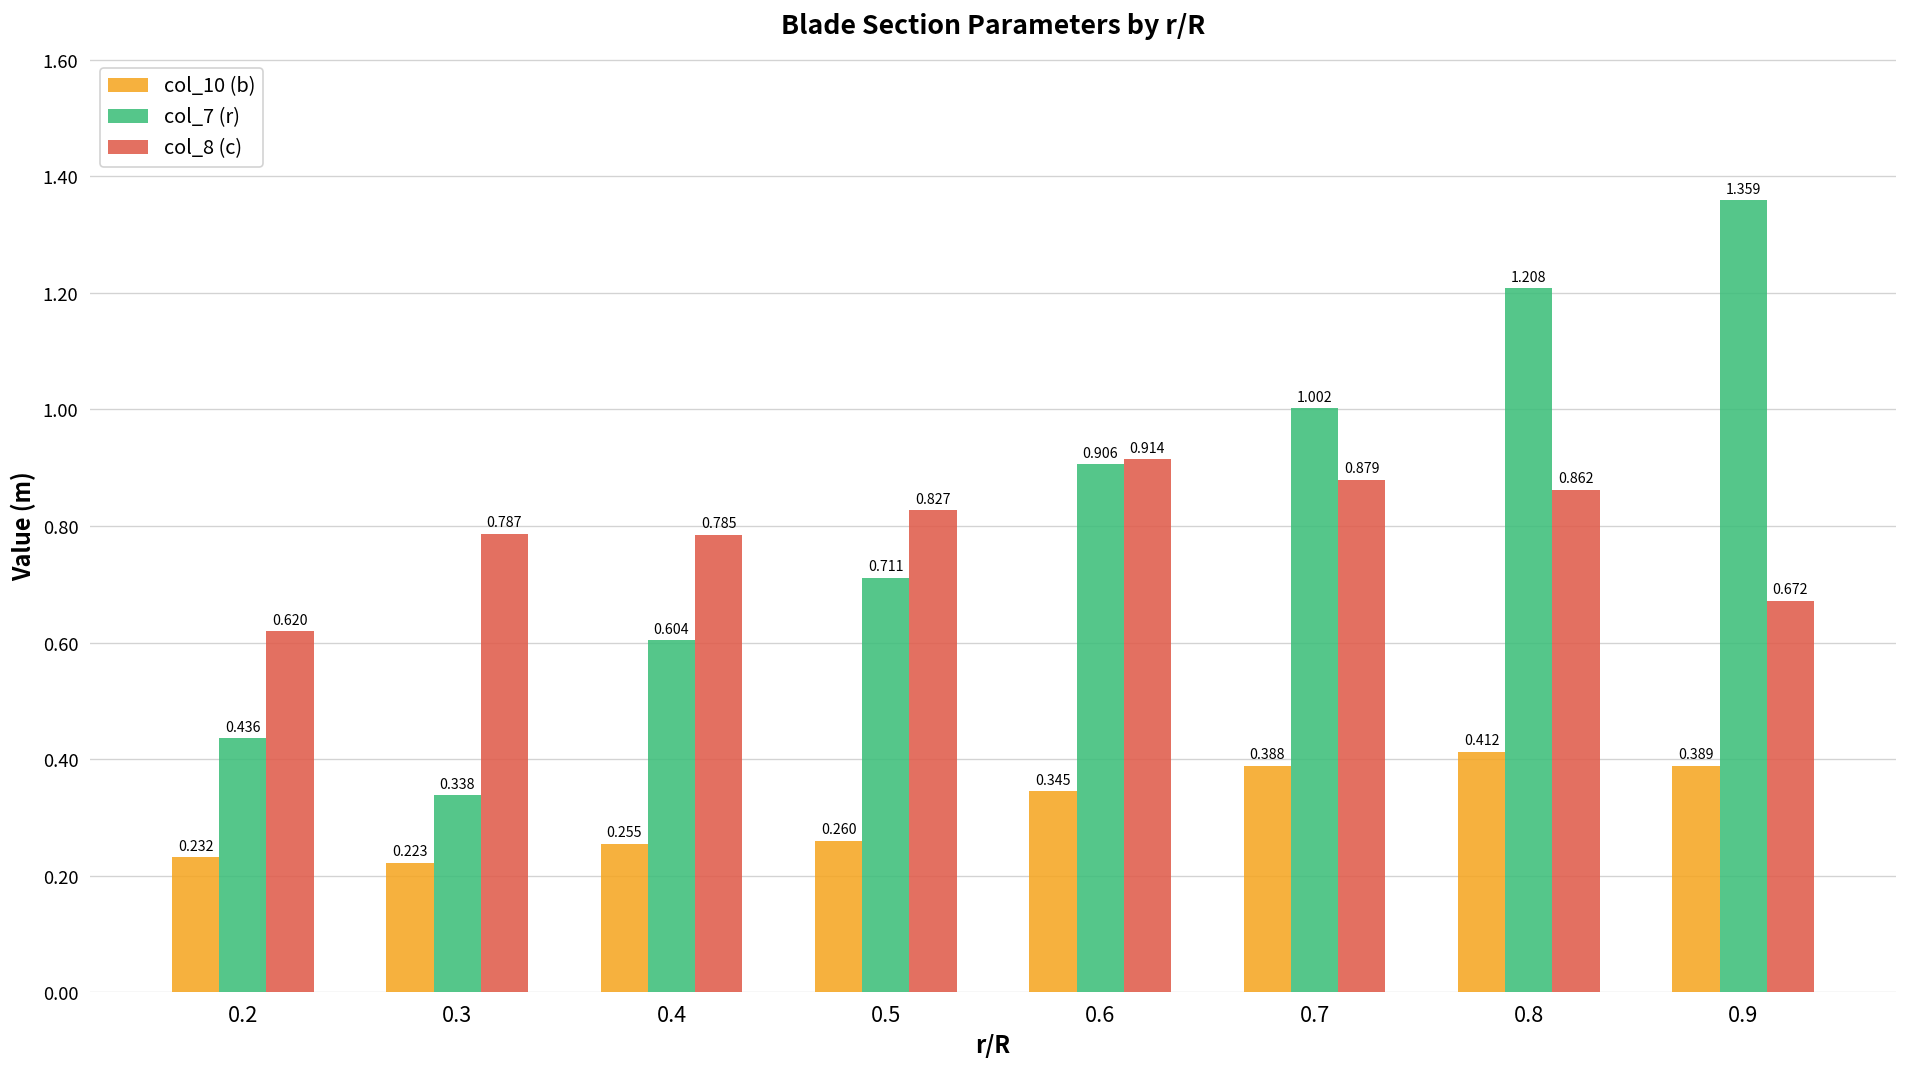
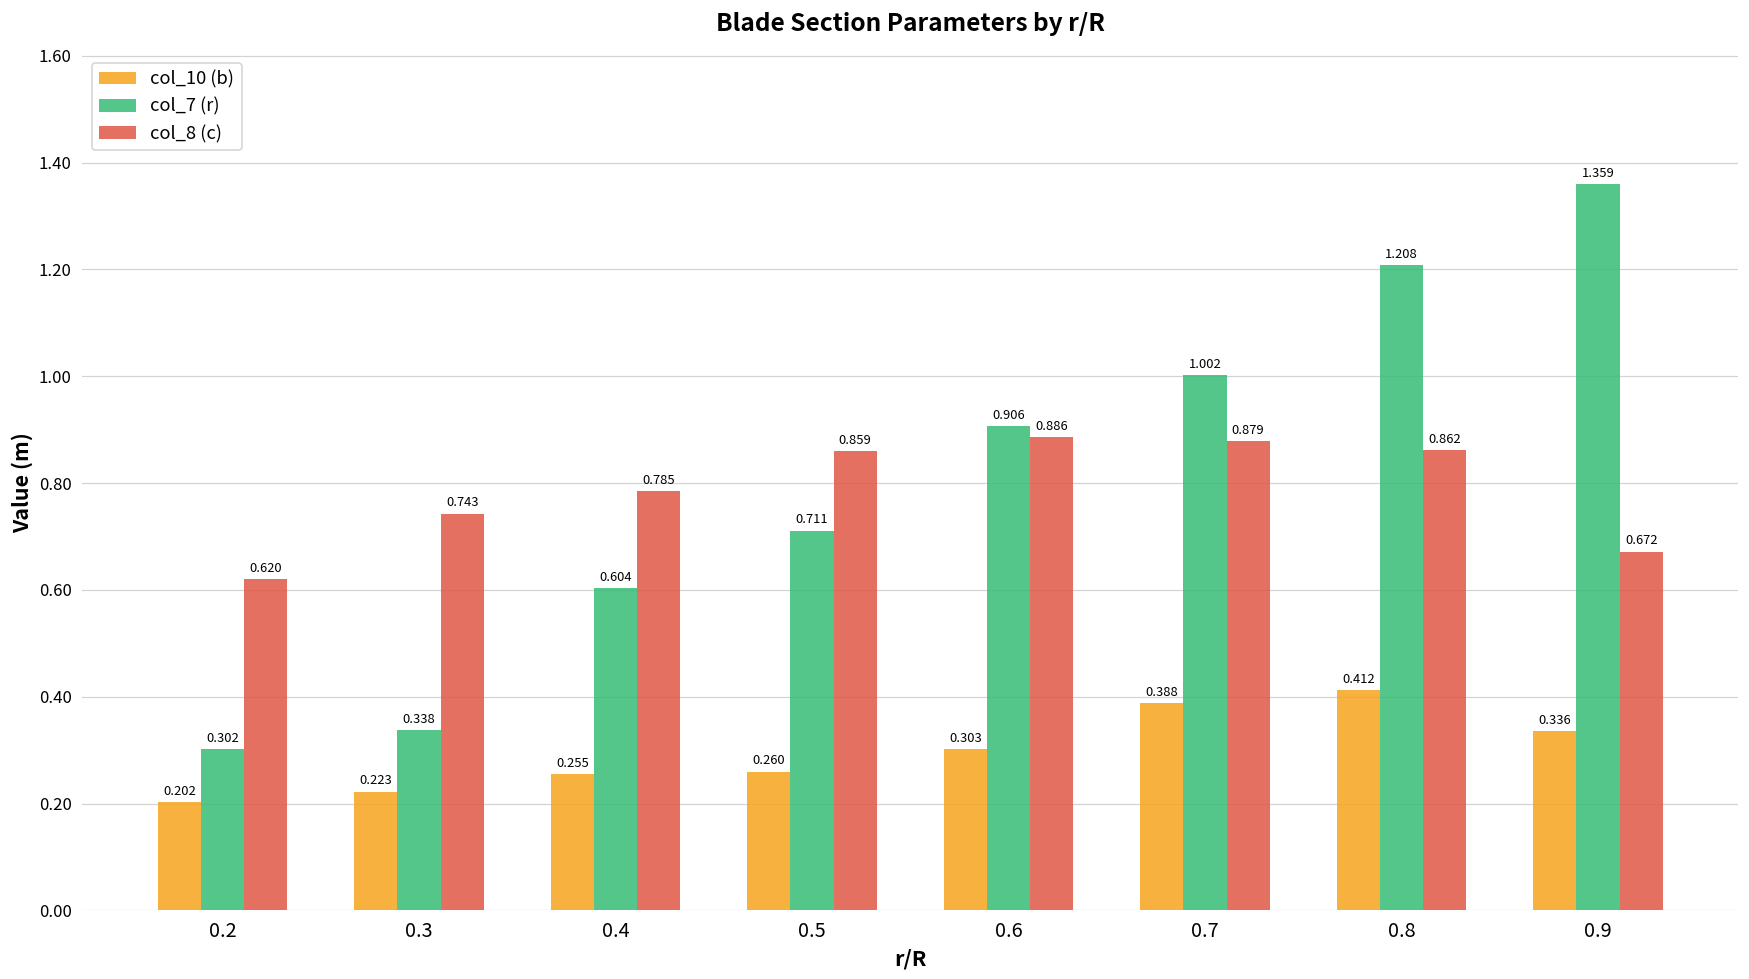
  {
    "col_10 (b)": {
-     "0.2": 0.232,
+     "0.2": 0.202,
      "0.3": 0.223,
      "0.4": 0.255,
      "0.5": 0.260,
-     "0.6": 0.345,
+     "0.6": 0.303,
      "0.7": 0.388,
      "0.8": 0.412,
-     "0.9": 0.389
+     "0.9": 0.336
    },
    "col_7 (r)": {
-     "0.2": 0.436,
+     "0.2": 0.302,
      "0.3": 0.338,
      "0.4": 0.604,
      "0.5": 0.711,
      "0.6": 0.906,
      "0.7": 1.002,
      "0.8": 1.208,
      "0.9": 1.359
    },
    "col_8 (c)": {
      "0.2": 0.620,
-     "0.3": 0.787,
+     "0.3": 0.743,
      "0.4": 0.785,
-     "0.5": 0.827,
-     "0.6": 0.914,
+     "0.5": 0.859,
+     "0.6": 0.886,
      "0.7": 0.879,
      "0.8": 0.862,
      "0.9": 0.672
    }
  }
